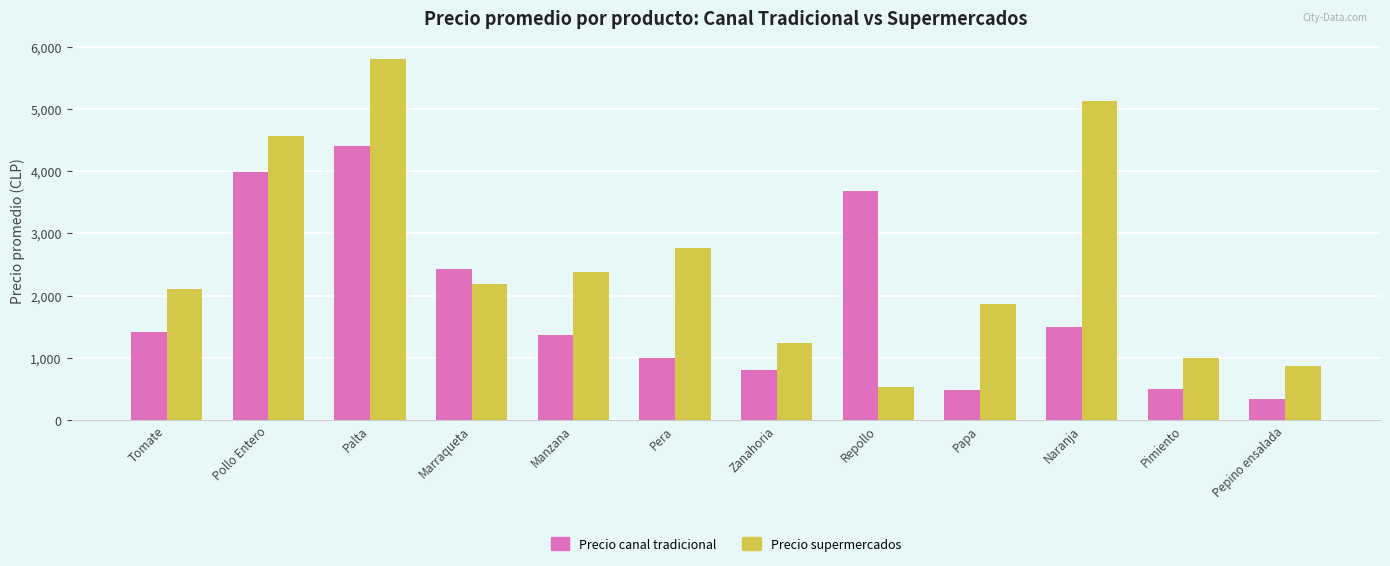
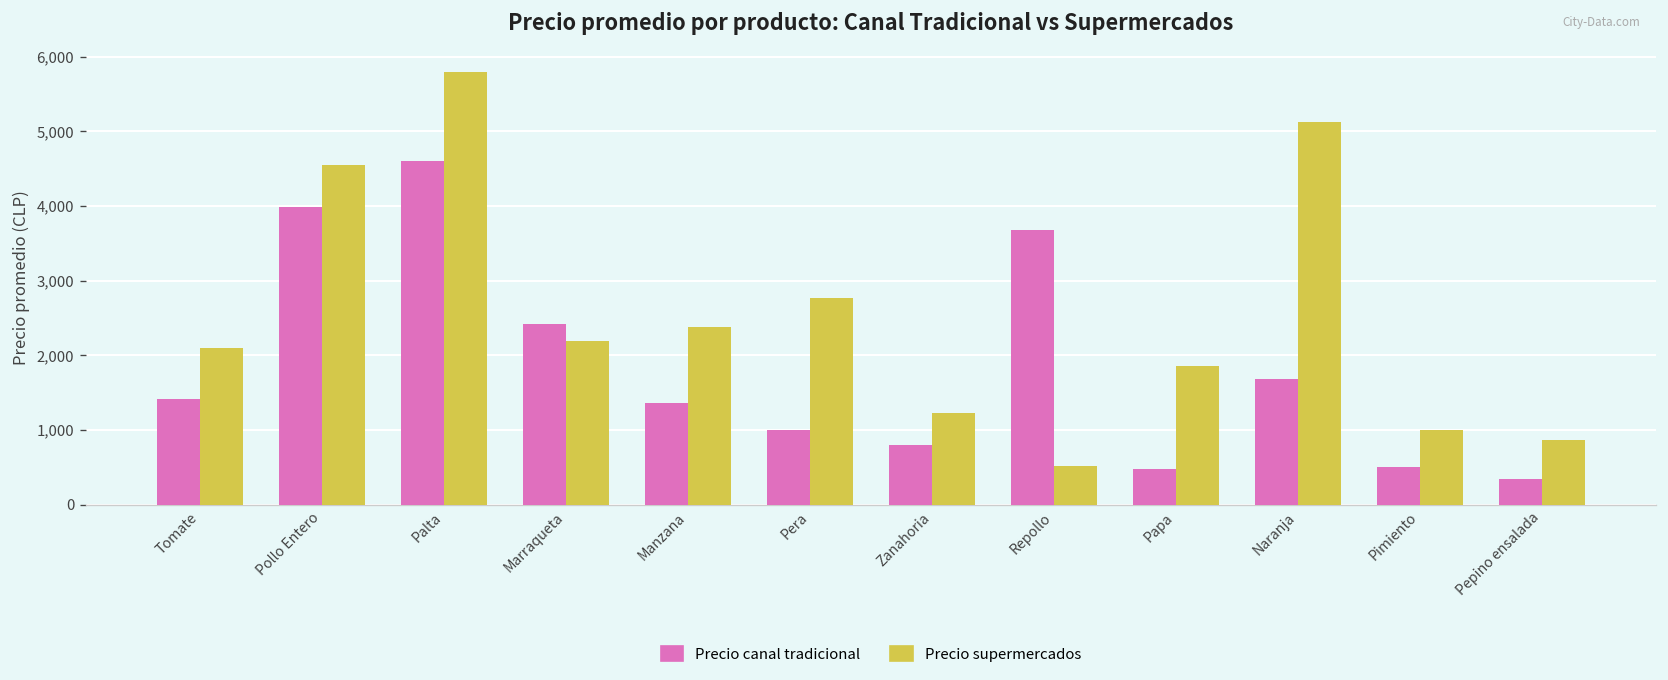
  {
    "Precio canal tradicional": {
      "Tomate": "1,400",
      "Pollo Entero": "4,000",
-     "Palta": "4,400",
+     "Palta": "4,600",
      "Marraqueta": "2,400",
      "Manzana": "1,400",
      "Pera": "1,000",
      "Zanahoria": "800",
      "Repollo": "3,700",
      "Papa": "500",
-     "Naranja": "1,500",
+     "Naranja": "1,700",
      "Pimiento": "500",
      "Pepino ensalada": "300"
    },
    "Precio supermercados": {
      "Tomate": "2,100",
      "Pollo Entero": "4,600",
      "Palta": "5,800",
      "Marraqueta": "2,200",
      "Manzana": "2,400",
      "Pera": "2,800",
      "Zanahoria": "1,200",
      "Repollo": "500",
      "Papa": "1,900",
      "Naranja": "5,100",
      "Pimiento": "1,000",
      "Pepino ensalada": "900"
    }
  }
